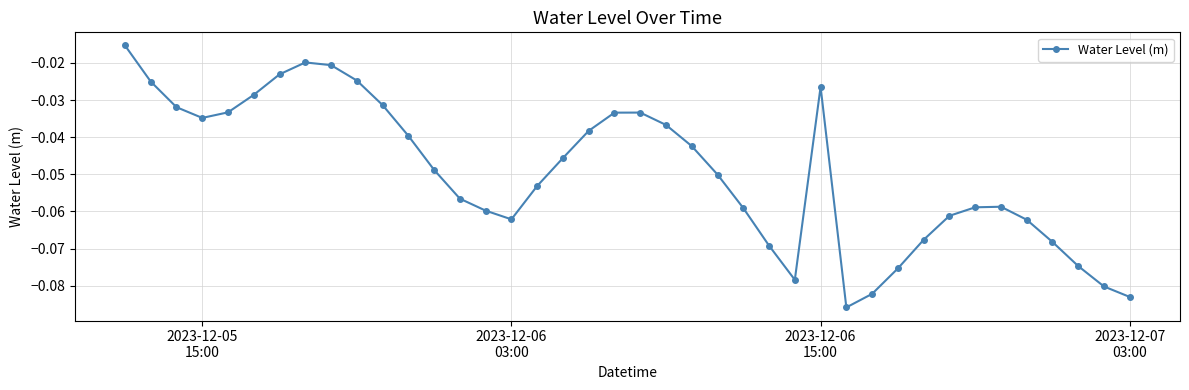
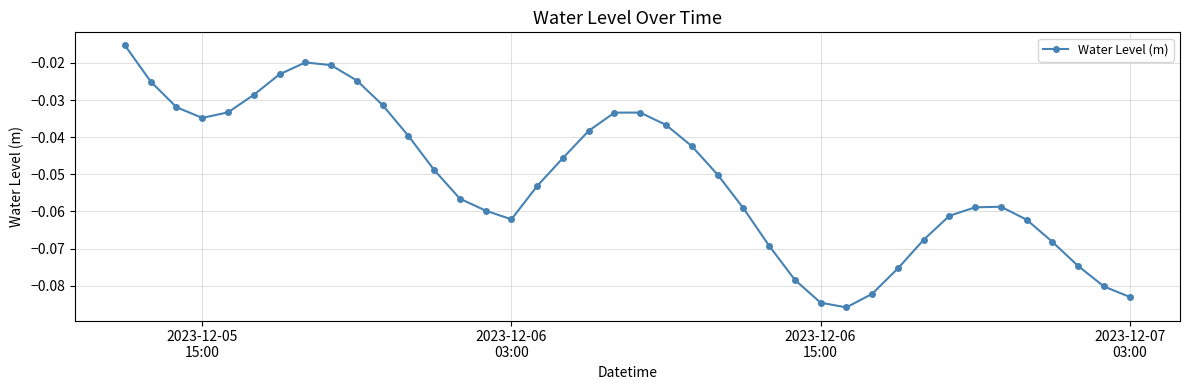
  {
    "2023-12-05 15:00": -0.035,
    "2023-12-06 03:00": -0.062,
-   "2023-12-06 15:00": -0.026,
+   "2023-12-06 15:00": -0.085,
    "2023-12-07 03:00": -0.083
  }
